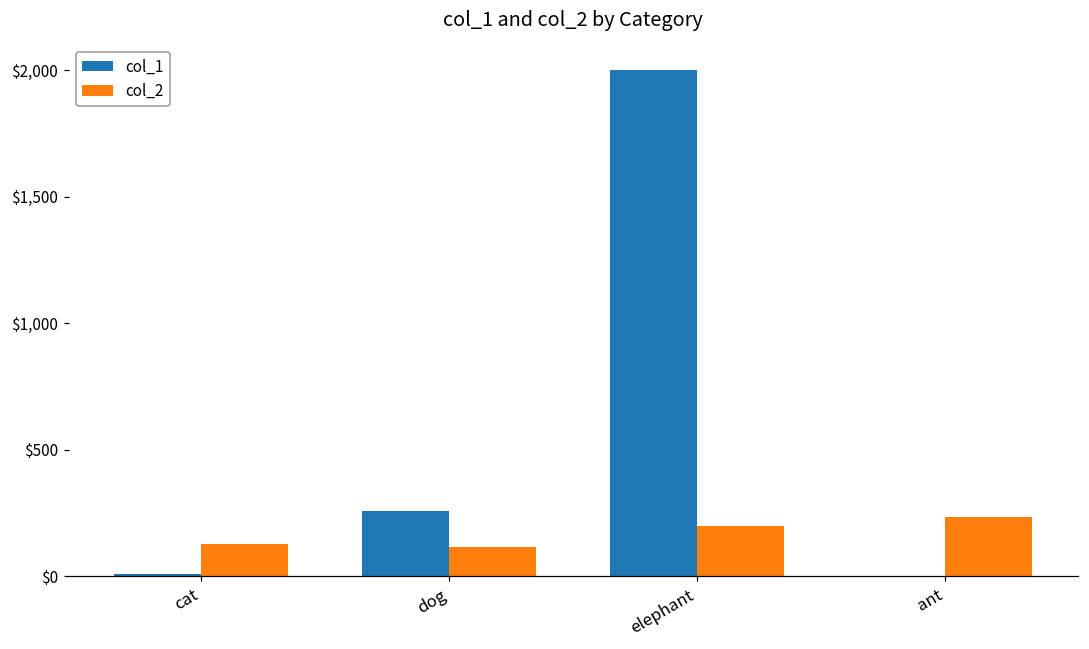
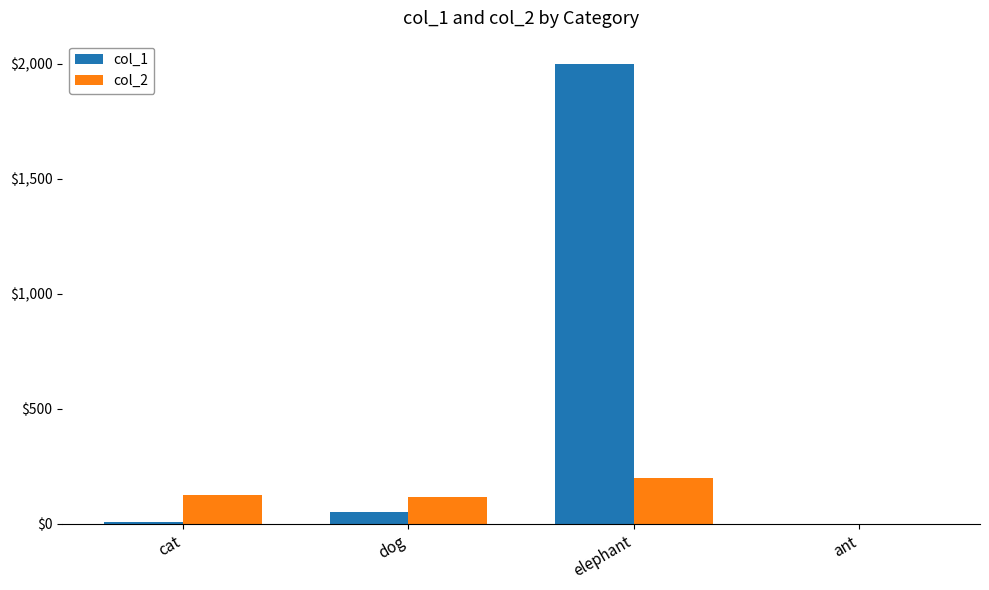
  {
    "col_1": {
-     "dog": "$260",
+     "dog": "$50",
      "elephant": "$2,000"
    },
    "col_2": {
      "cat": "$130",
      "dog": "$120",
      "elephant": "$200",
-     "ant": "$230"
+     "ant": "$0"
    }
  }
